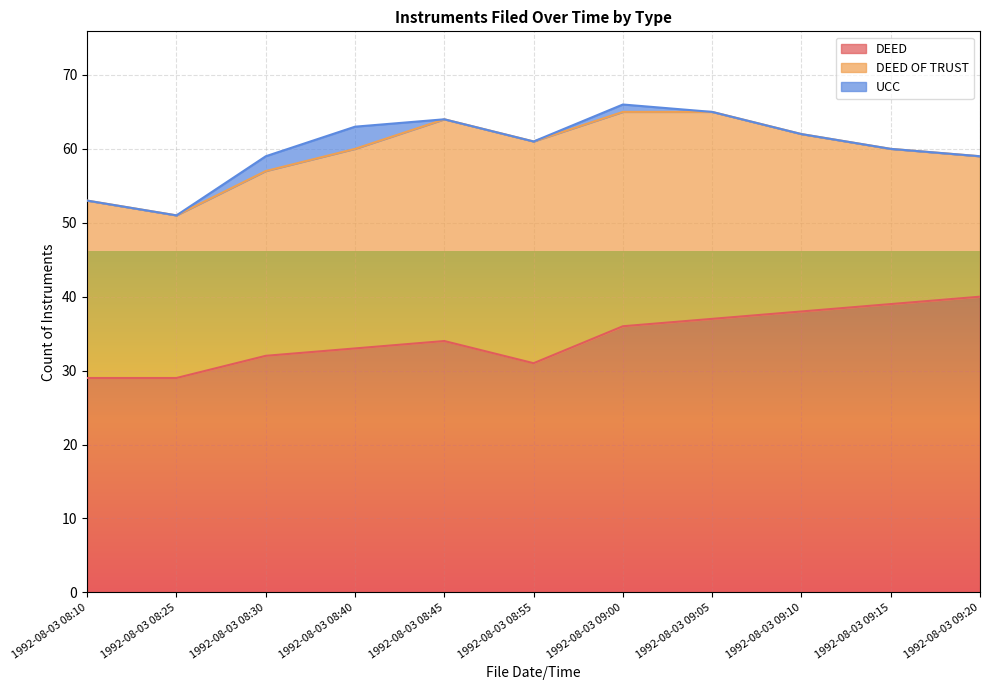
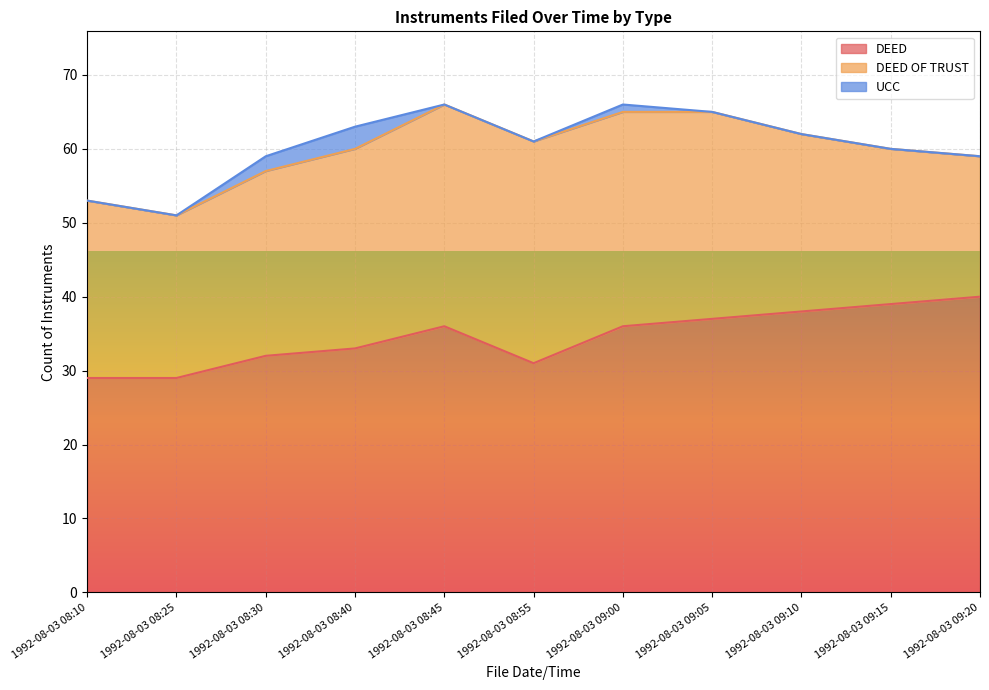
  {
    "DEED": {
      "1992-08-03 08:10": 29,
      "1992-08-03 08:25": 29,
      "1992-08-03 08:30": 32,
      "1992-08-03 08:40": 33,
-     "1992-08-03 08:45": 34,
+     "1992-08-03 08:45": 36,
      "1992-08-03 08:55": 31,
      "1992-08-03 09:00": 36,
      "1992-08-03 09:05": 37,
      "1992-08-03 09:10": 38,
      "1992-08-03 09:15": 39,
      "1992-08-03 09:20": 40
    },
    "DEED OF TRUST": {
      "1992-08-03 08:30": 25,
      "1992-08-03 08:40": 27,
      "1992-08-03 09:00": 29
    },
    "UCC": {
      "1992-08-03 08:30": 2,
      "1992-08-03 08:40": 3,
      "1992-08-03 09:00": 1
    }
  }
